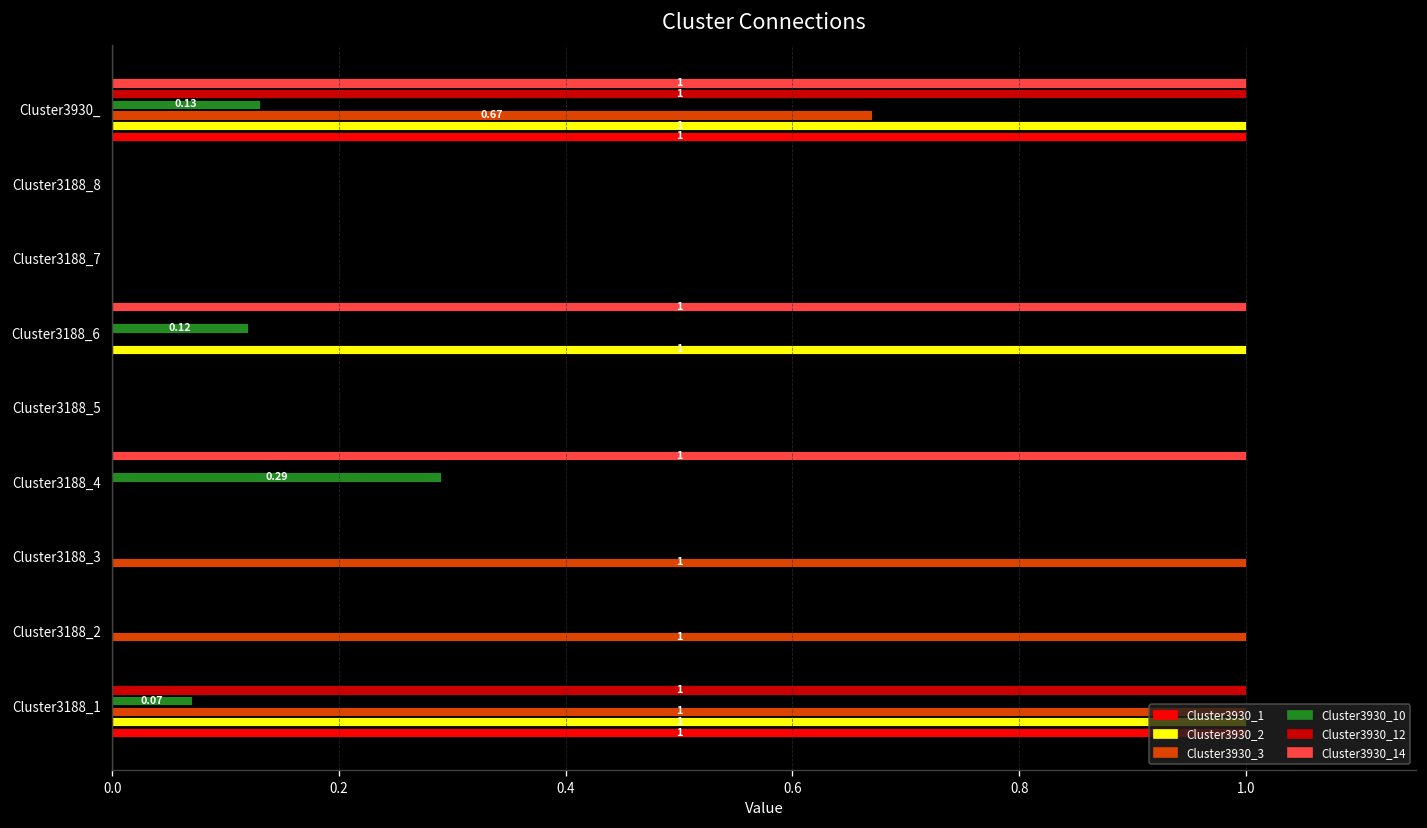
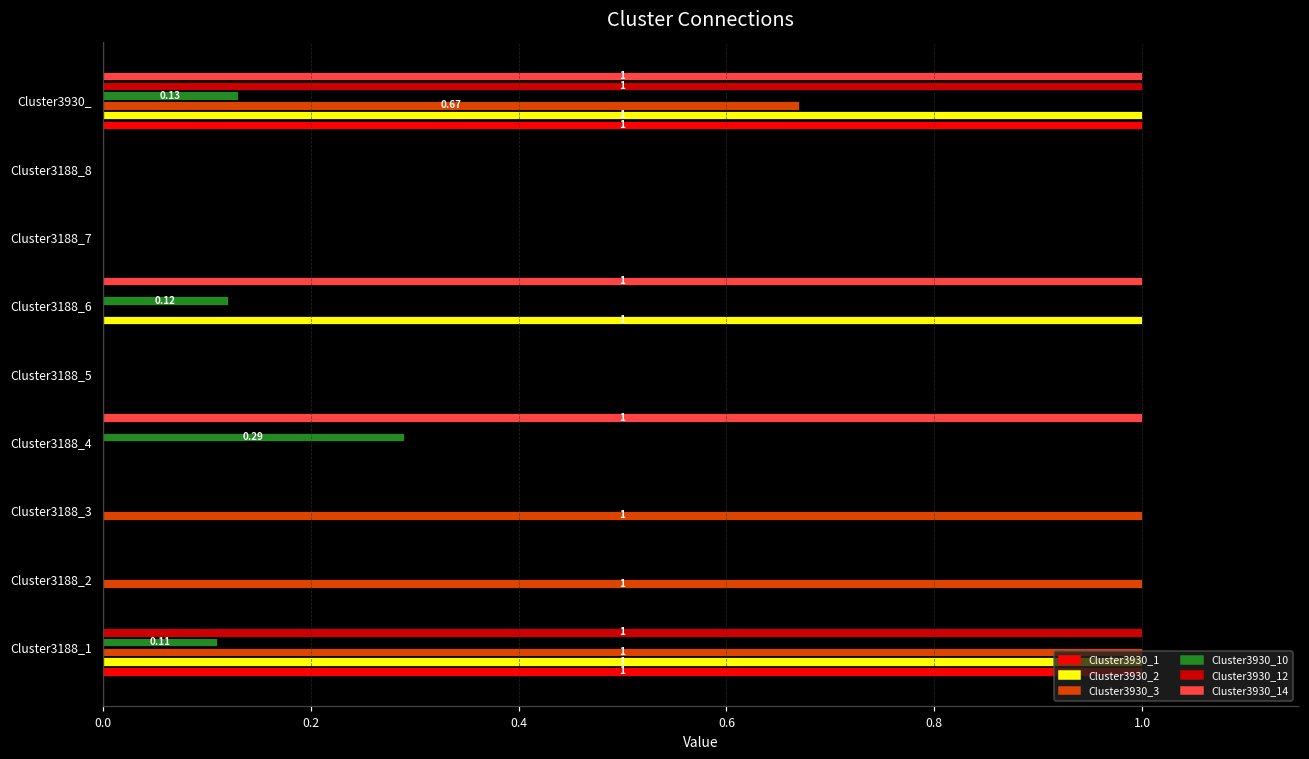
  {
    "Cluster3930_2": {
      "Cluster3930_": 1,
      "Cluster3188_6": 1
    },
    "Cluster3930_3": {
      "Cluster3930_": 0.67,
      "Cluster3188_3": 1,
      "Cluster3188_2": 1
    },
    "Cluster3930_10": {
      "Cluster3930_": 0.13,
      "Cluster3188_6": 0.12,
      "Cluster3188_4": 0.29,
-     "Cluster3188_1": 0.07
+     "Cluster3188_1": 0.11
    },
    "Cluster3930_14": {
      "Cluster3930_": 1,
      "Cluster3188_6": 1,
      "Cluster3188_4": 1
    }
  }
